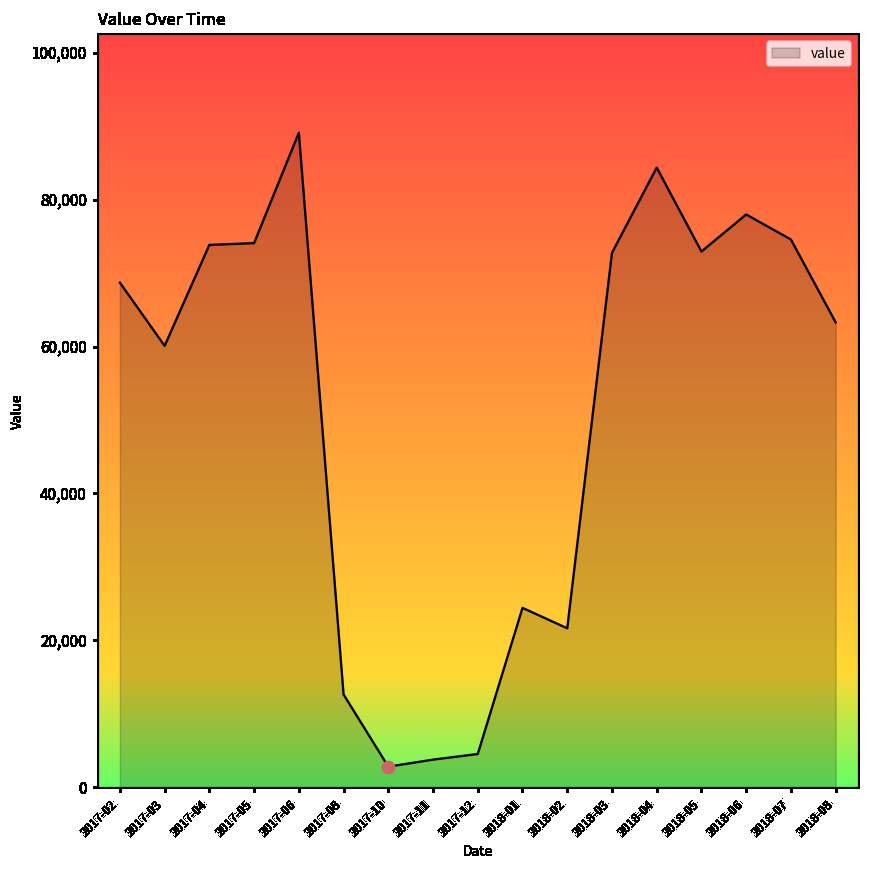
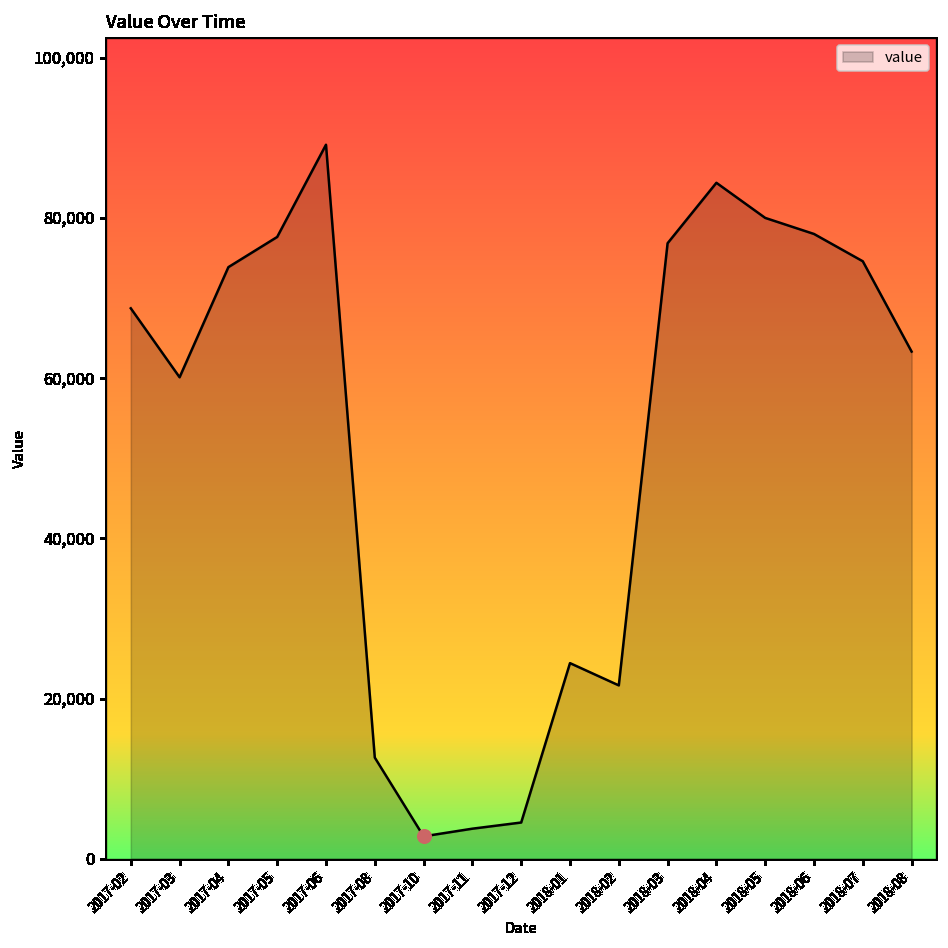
  {
    "value": {
      "2017-02": "69,000",
      "2017-03": "60,000",
      "2017-04": "74,000",
-     "2017-05": "74,000",
+     "2017-05": "78,000",
      "2017-06": "89,000",
      "2017-08": "13,000",
      "2017-11": "4,000",
      "2017-12": "5,000",
      "2018-01": "24,000",
      "2018-02": "22,000",
-     "2018-03": "73,000",
+     "2018-03": "77,000",
      "2018-04": "84,000",
-     "2018-05": "73,000",
+     "2018-05": "80,000",
      "2018-06": "78,000",
      "2018-07": "75,000",
      "2018-08": "63,000"
    }
  }
